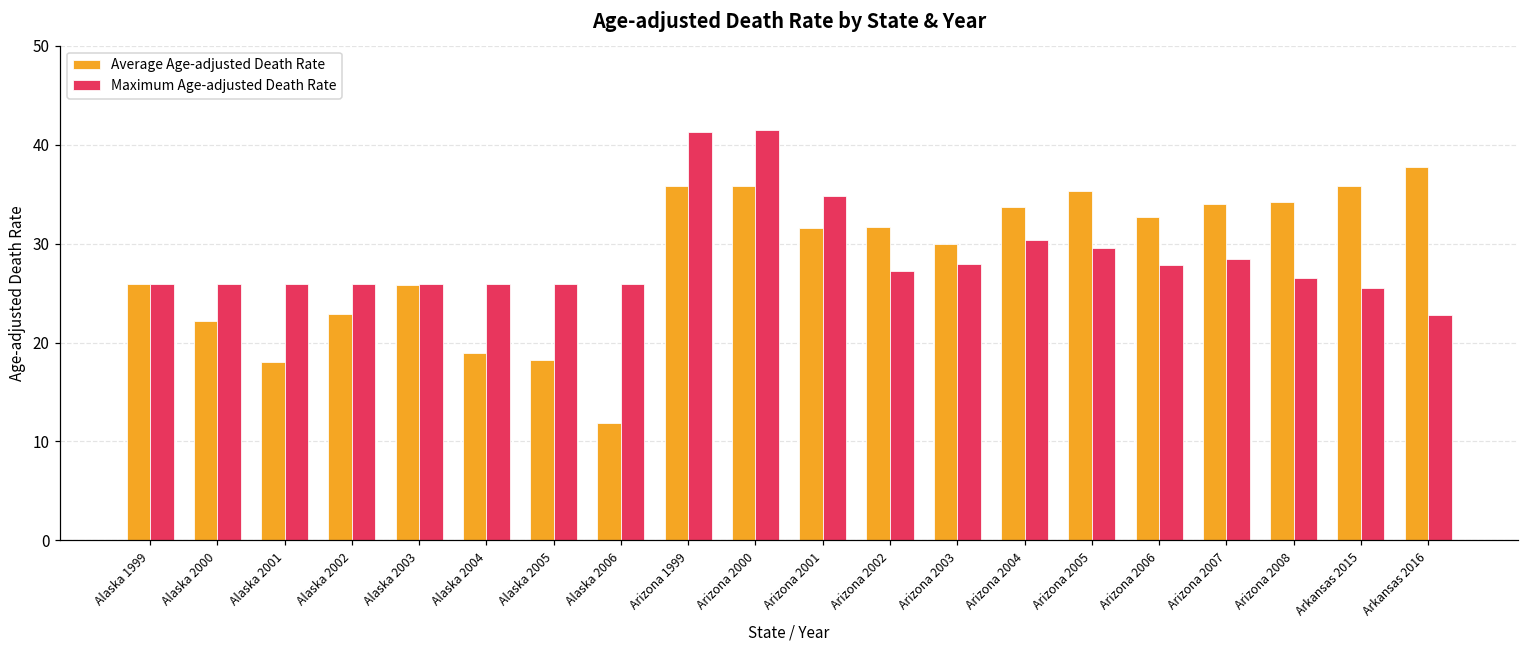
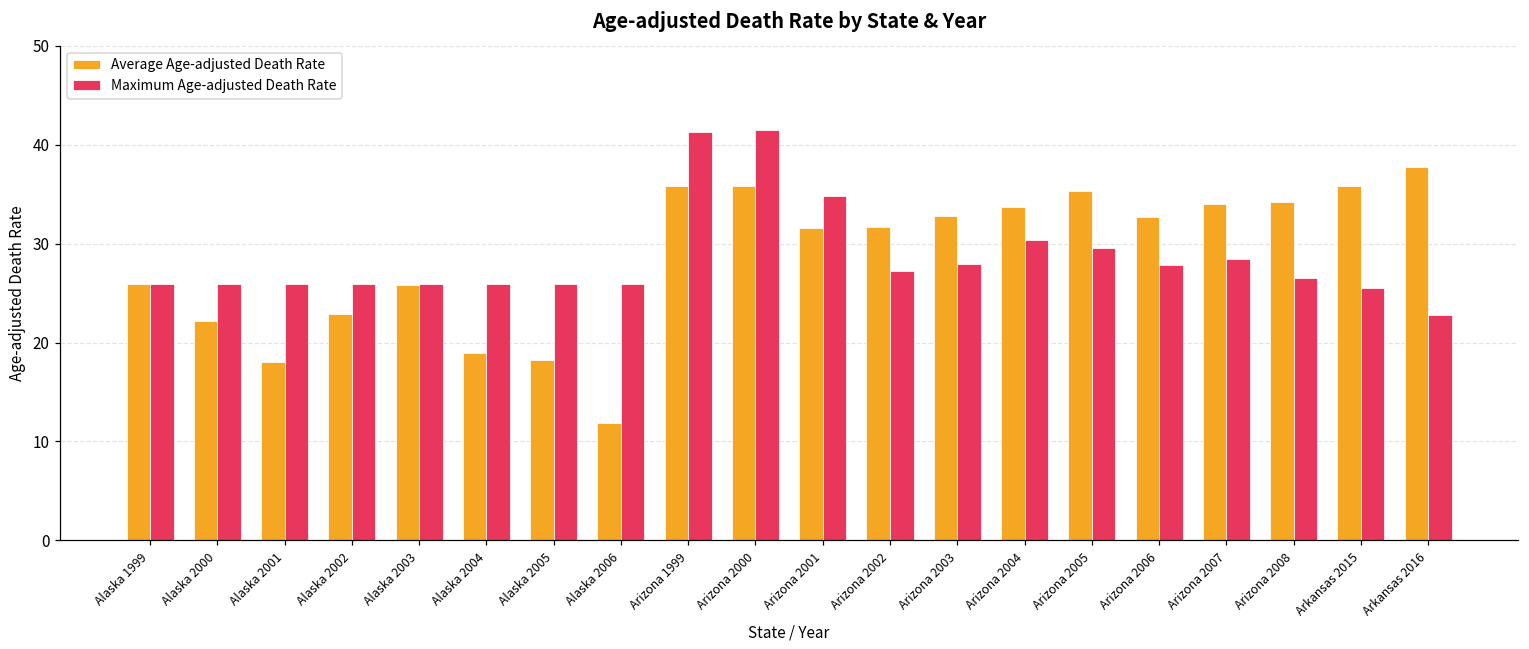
  {
    "Average Age-adjusted Death Rate": {
      "Alaska 1999": 26,
      "Alaska 2000": 22,
      "Alaska 2001": 18,
      "Alaska 2002": 23,
      "Alaska 2003": 26,
      "Alaska 2004": 19,
      "Alaska 2005": 18,
      "Alaska 2006": 12,
      "Arizona 1999": 36,
      "Arizona 2000": 36,
      "Arizona 2001": 32,
      "Arizona 2002": 32,
-     "Arizona 2003": 30,
+     "Arizona 2003": 33,
      "Arizona 2004": 34,
      "Arizona 2005": 35,
      "Arizona 2006": 33,
      "Arizona 2007": 34,
      "Arizona 2008": 34,
      "Arkansas 2015": 36,
      "Arkansas 2016": 38
    },
    "Maximum Age-adjusted Death Rate": {
      "Alaska 1999": 26,
      "Alaska 2000": 26,
      "Alaska 2001": 26,
      "Alaska 2002": 26,
      "Alaska 2003": 26,
      "Alaska 2004": 26,
      "Alaska 2005": 26,
      "Alaska 2006": 26,
      "Arizona 1999": 41,
      "Arizona 2000": 42,
      "Arizona 2001": 35,
      "Arizona 2002": 27,
      "Arizona 2003": 28,
      "Arizona 2004": 30,
      "Arizona 2005": 30,
      "Arizona 2006": 28,
      "Arizona 2007": 28,
      "Arizona 2008": 27,
      "Arkansas 2015": 26,
      "Arkansas 2016": 23
    }
  }
